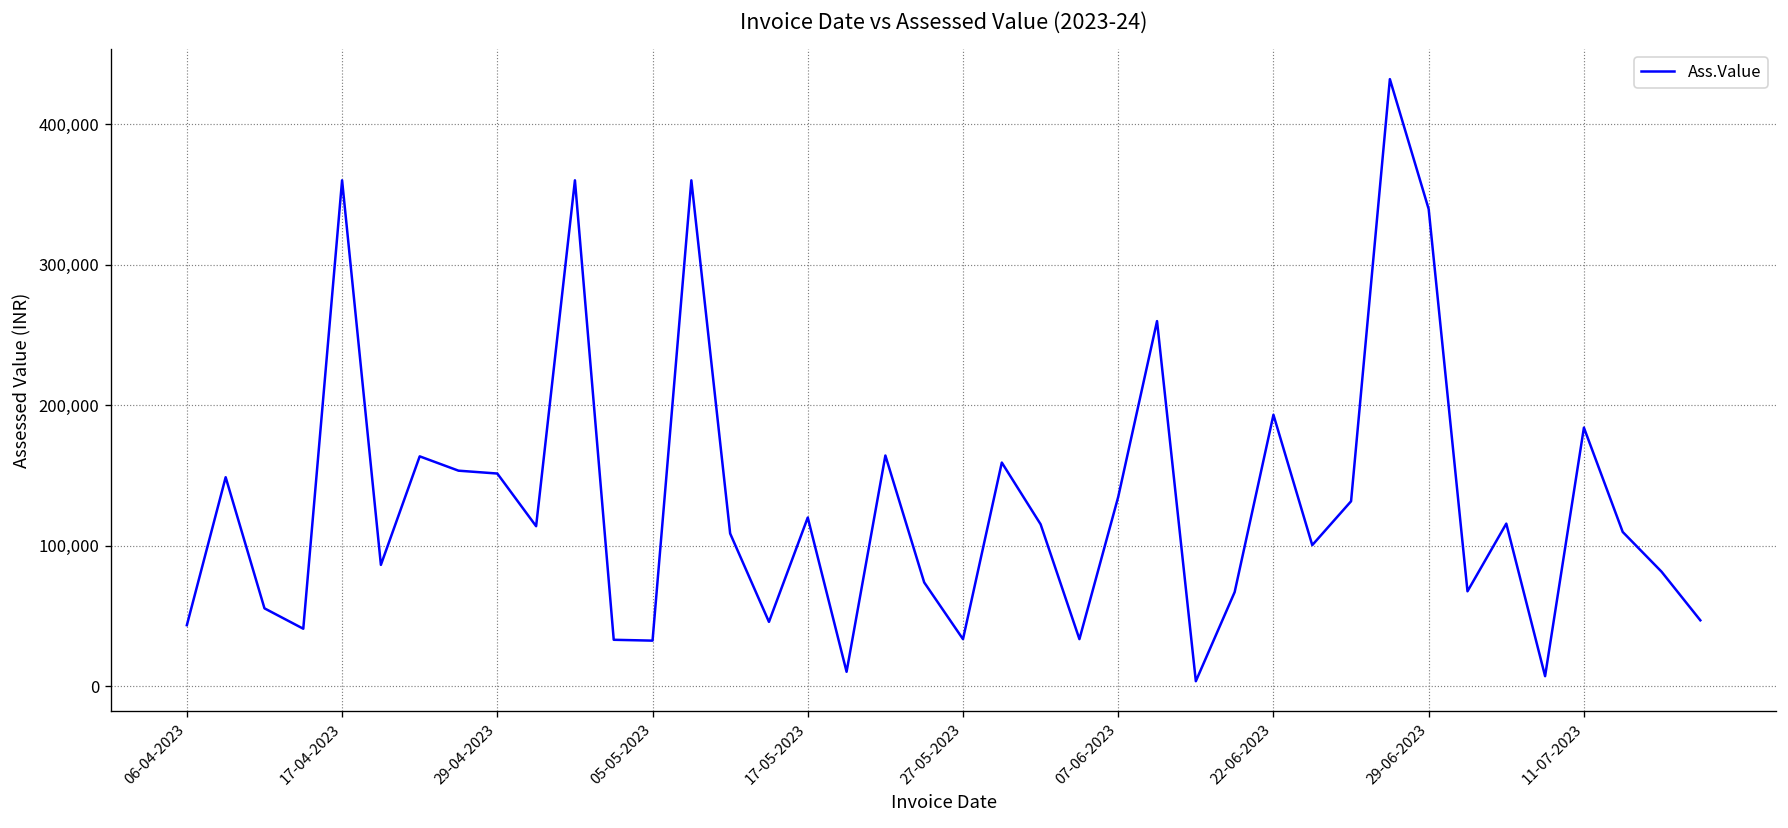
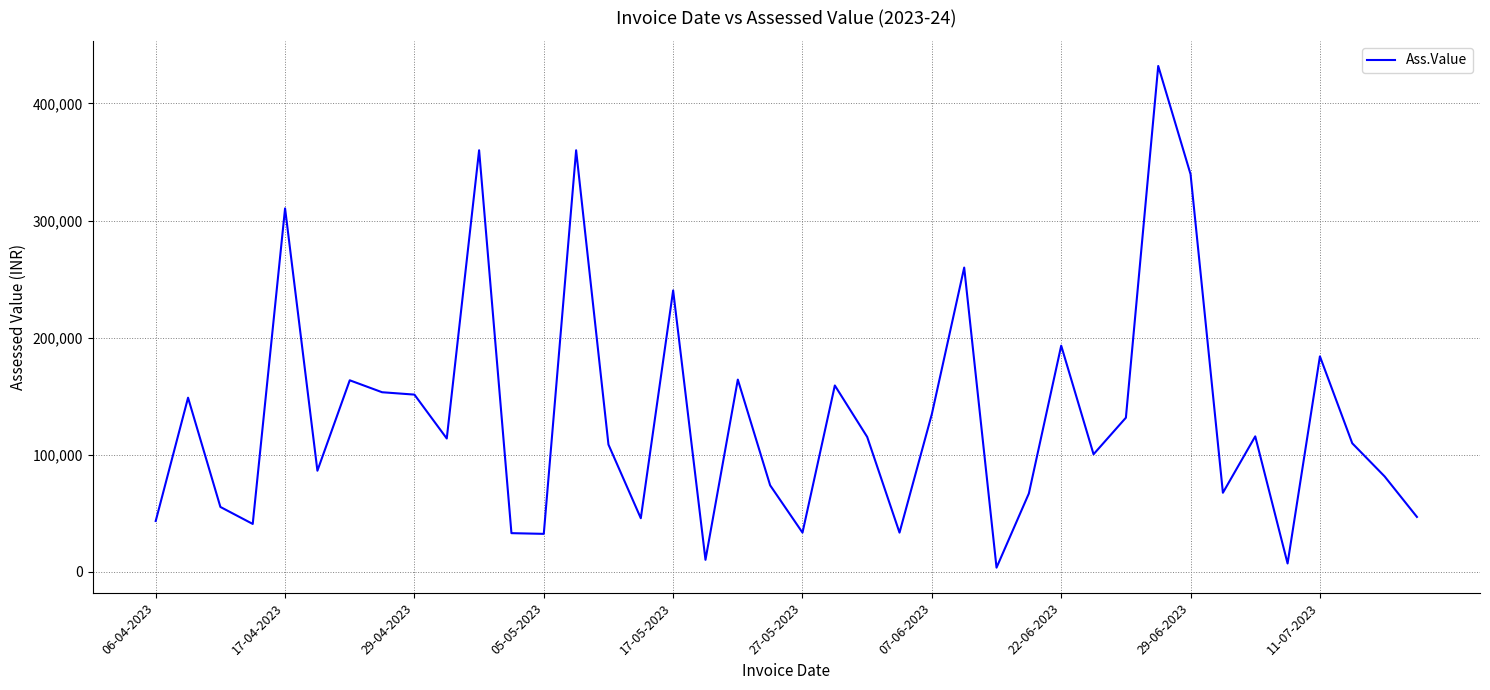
  {
    "06-04-2023": "43,000",
-   "17-04-2023": "360,000",
+   "17-04-2023": "310,000",
    "29-04-2023": "151,000",
-   "17-05-2023": "120,000",
+   "17-05-2023": "240,000",
    "07-06-2023": "135,000",
    "29-06-2023": "340,000"
  }
